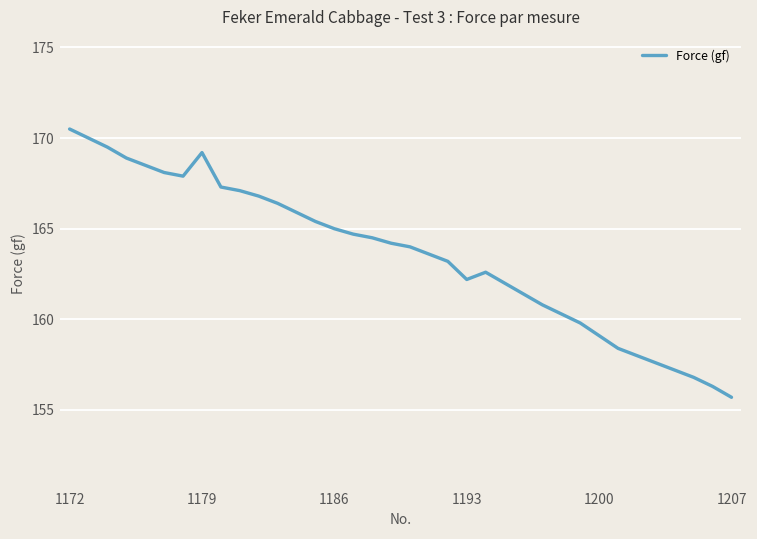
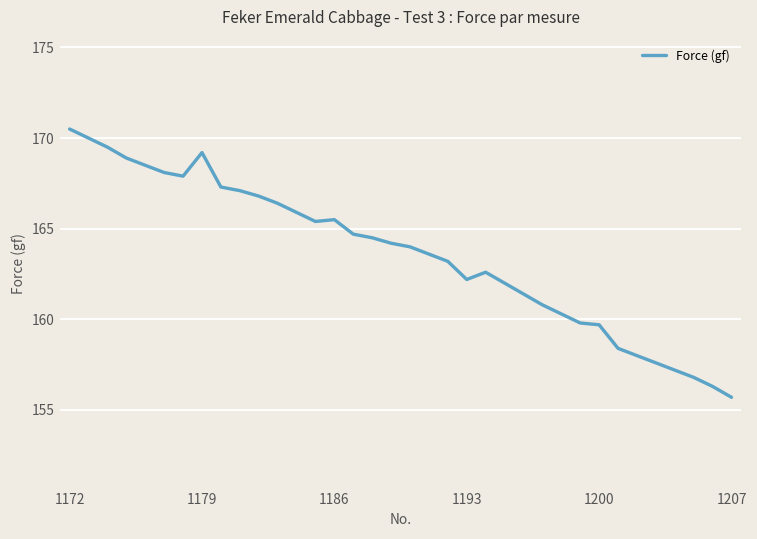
  {
    "1172": 170.5,
    "1179": 169.2,
-   "1186": 165.0,
+   "1186": 165.5,
    "1193": 162.2,
-   "1200": 159.1,
+   "1200": 159.7,
    "1207": 155.7
  }
